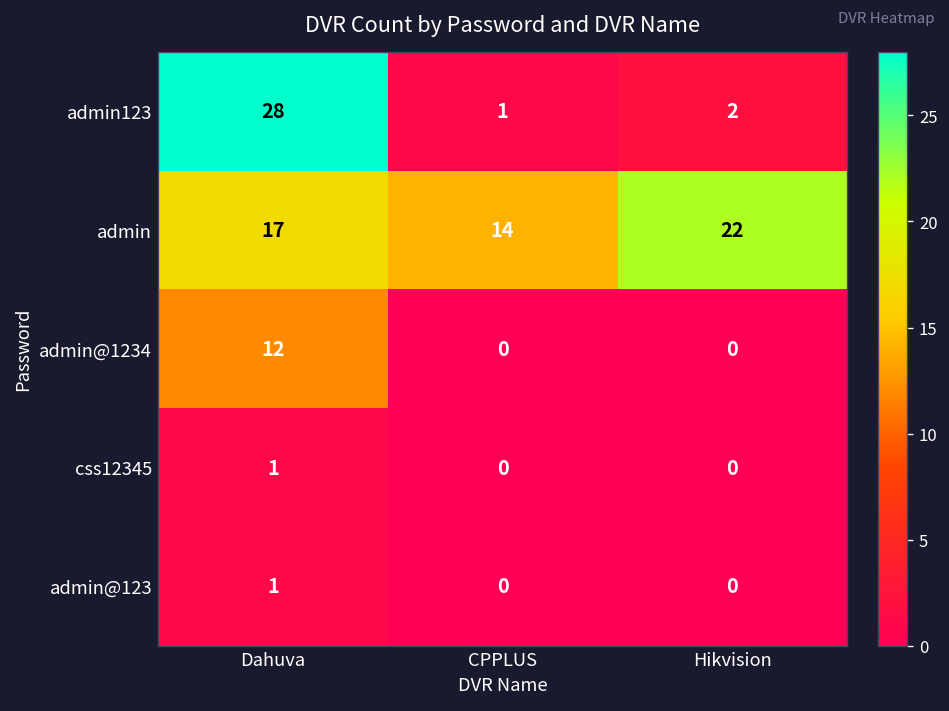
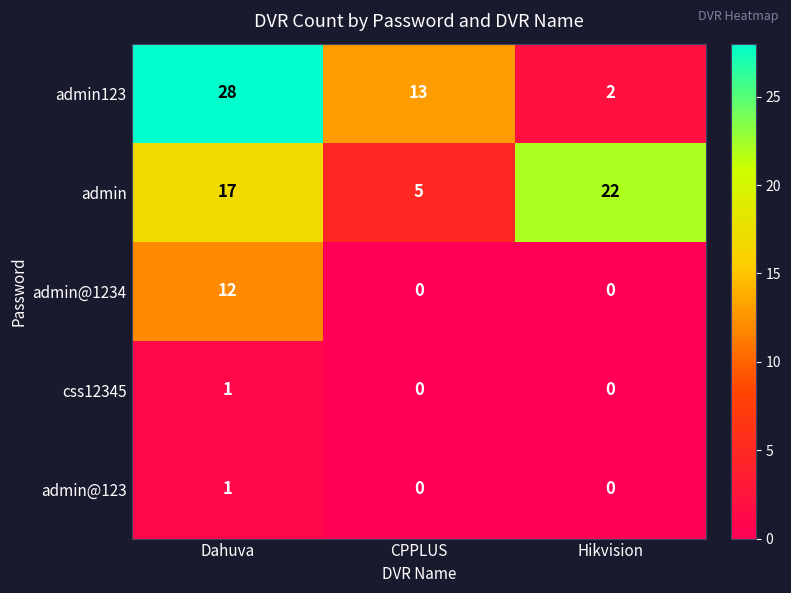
  {
    "admin123": {
      "Dahuva": 28,
-     "CPPLUS": 1,
+     "CPPLUS": 13,
      "Hikvision": 2
    },
    "admin": {
      "Dahuva": 17,
-     "CPPLUS": 14,
+     "CPPLUS": 5,
      "Hikvision": 22
    },
    "admin@1234": {
      "Dahuva": 12,
      "CPPLUS": 0,
      "Hikvision": 0
    },
    "css12345": {
      "Dahuva": 1,
      "CPPLUS": 0,
      "Hikvision": 0
    },
    "admin@123": {
      "Dahuva": 1,
      "CPPLUS": 0,
      "Hikvision": 0
    }
  }
